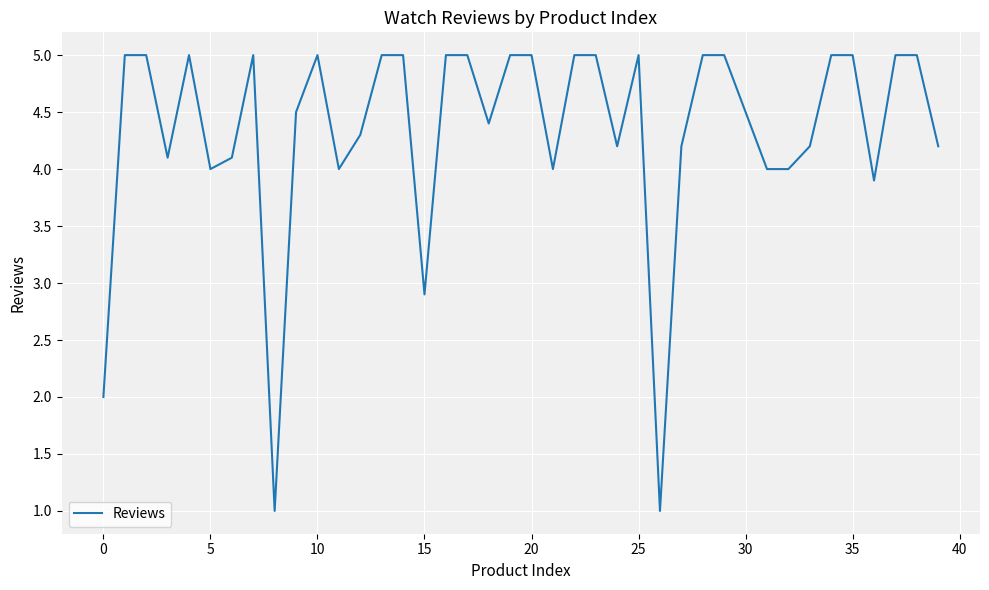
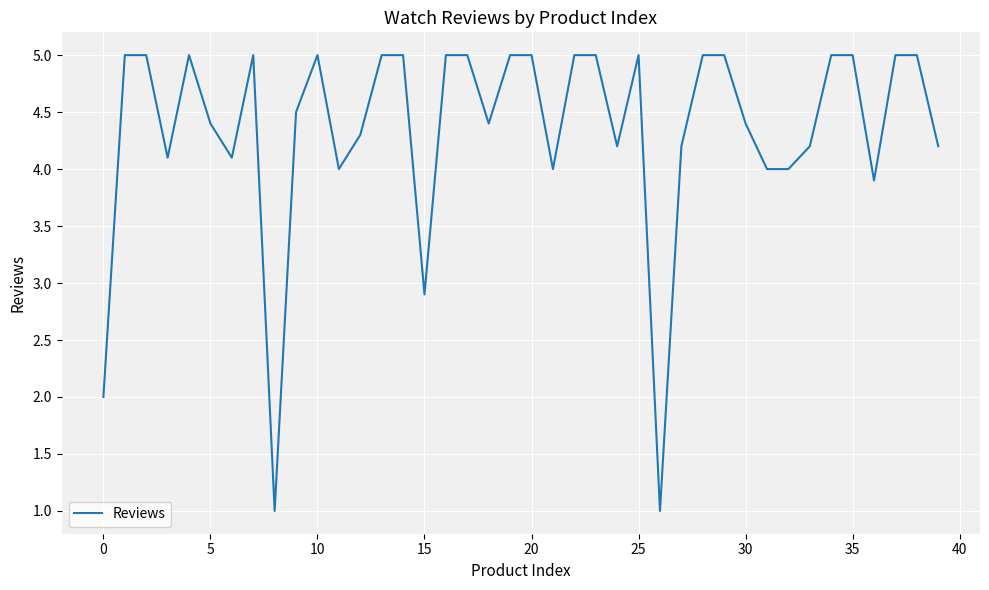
  {
    "0": 2.0,
-   "5": 4.0,
+   "5": 4.4,
    "10": 5.0,
    "15": 2.9,
    "20": 5.0,
    "25": 5.0,
-   "30": 4.5,
+   "30": 4.4,
    "35": 5.0
  }
